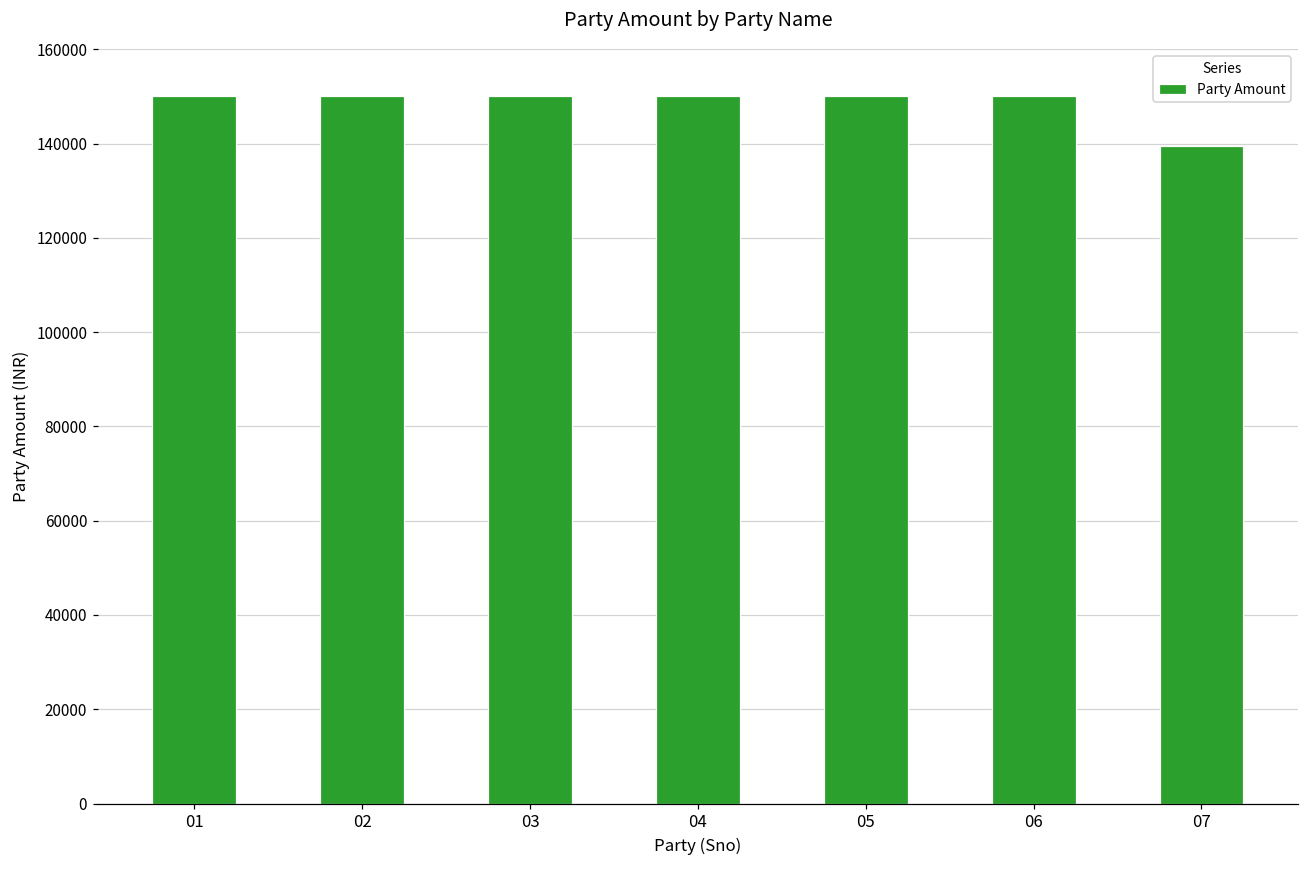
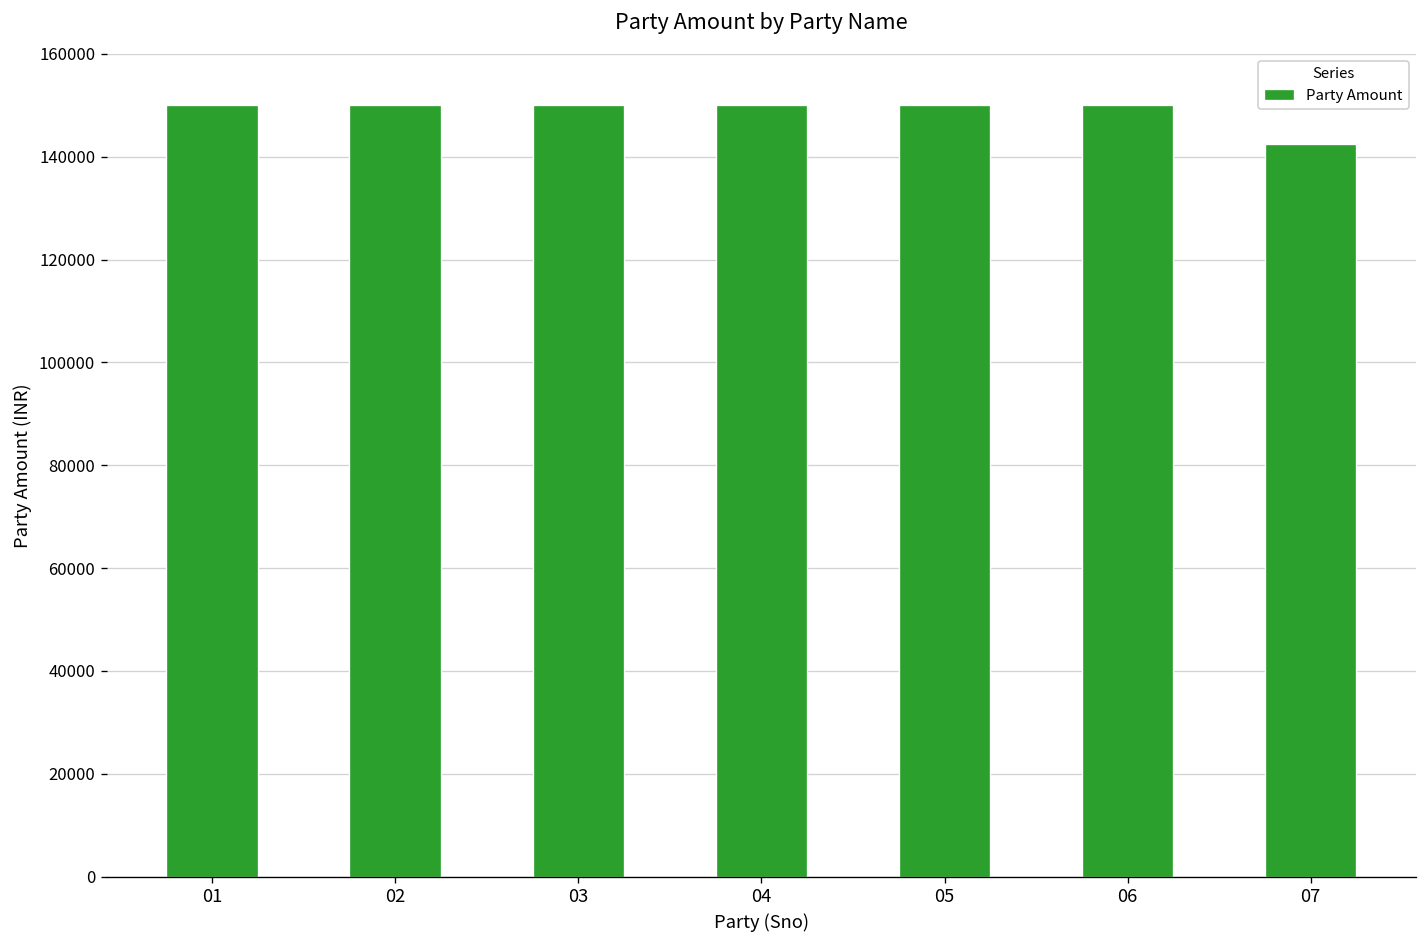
  {
    "01": 150000,
    "02": 150000,
    "03": 150000,
    "04": 150000,
    "05": 150000,
    "06": 150000,
-   "07": 140000
+   "07": 142000
  }
